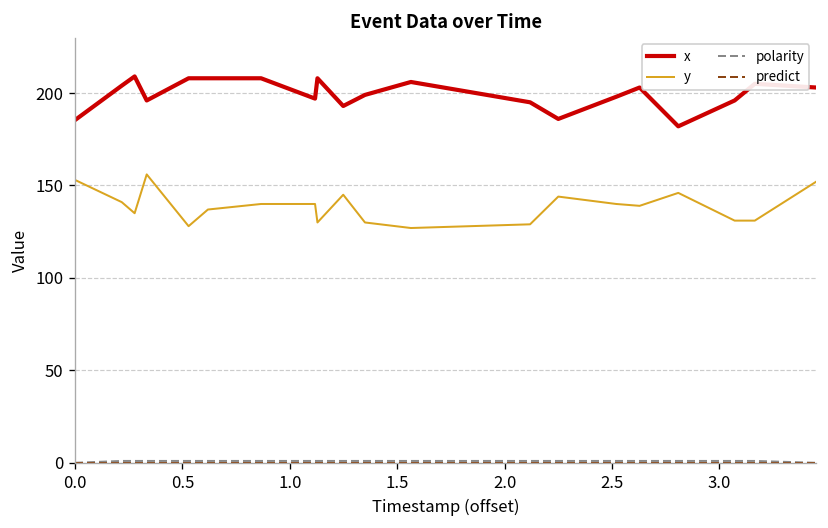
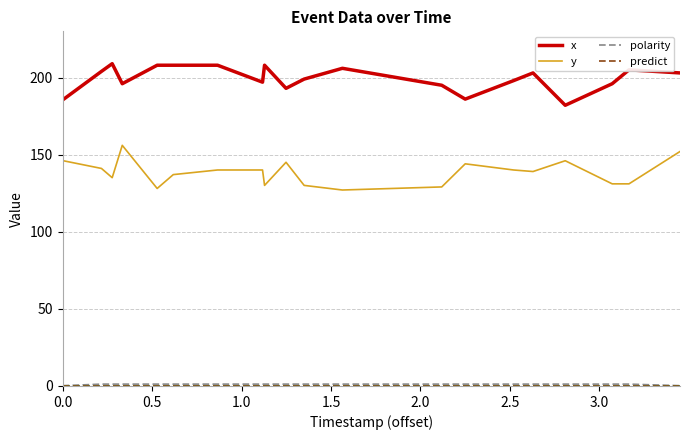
  {
    "x": {
      "0.0": 185
    },
    "y": {
-     "0.0": 153
+     "0.0": 146
    }
  }
